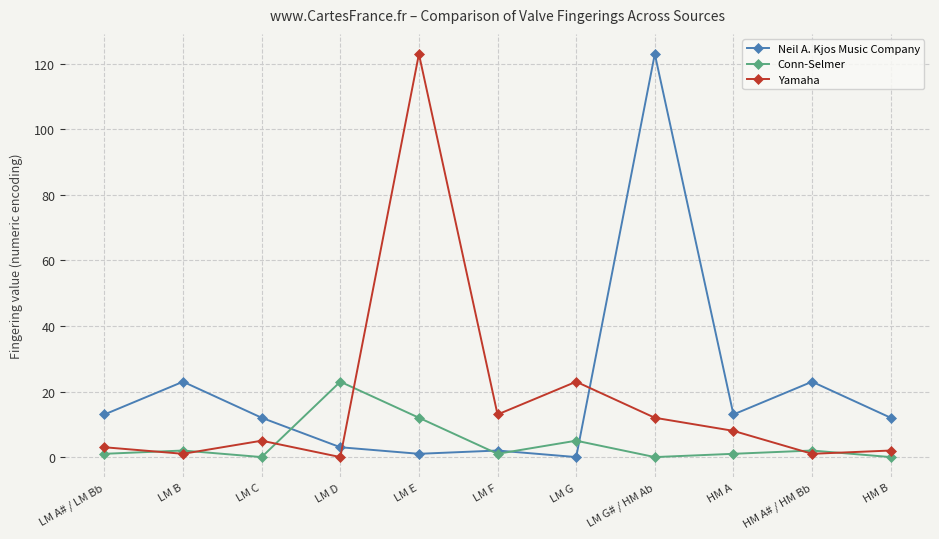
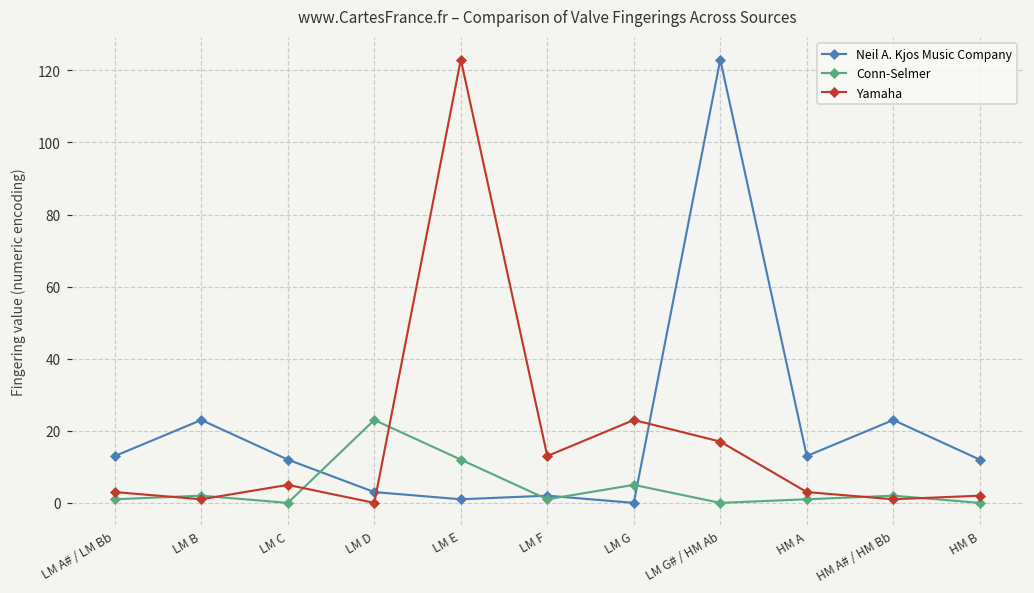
  {
    "Neil A. Kjos Music Company": {
      "LM A# / LM Bb": 13,
      "LM B": 23,
      "LM C": 12,
      "LM D": 3,
      "LM E": 1,
      "LM F": 2,
      "LM G": 0,
      "LM G# / HM Ab": 123,
      "HM A": 13,
      "HM A# / HM Bb": 23,
      "HM B": 12
    },
    "Conn-Selmer": {
      "LM A# / LM Bb": 1,
      "LM B": 2,
      "LM C": 0,
      "LM D": 23,
      "LM E": 12,
      "LM F": 1,
      "LM G": 5,
      "LM G# / HM Ab": 0,
      "HM A": 1,
      "HM A# / HM Bb": 2,
      "HM B": 0
    },
    "Yamaha": {
      "LM A# / LM Bb": 3,
      "LM B": 1,
      "LM C": 5,
      "LM D": 0,
      "LM E": 123,
      "LM F": 13,
      "LM G": 23,
-     "LM G# / HM Ab": 12,
-     "HM A": 8,
+     "LM G# / HM Ab": 17,
+     "HM A": 3,
      "HM A# / HM Bb": 1,
      "HM B": 2
    }
  }
